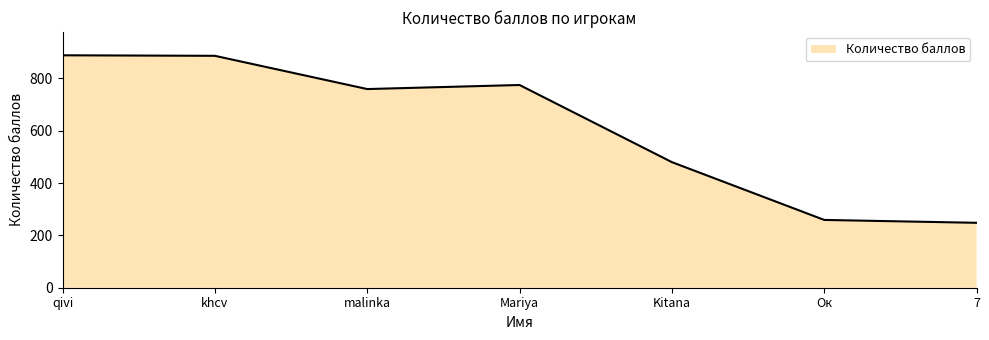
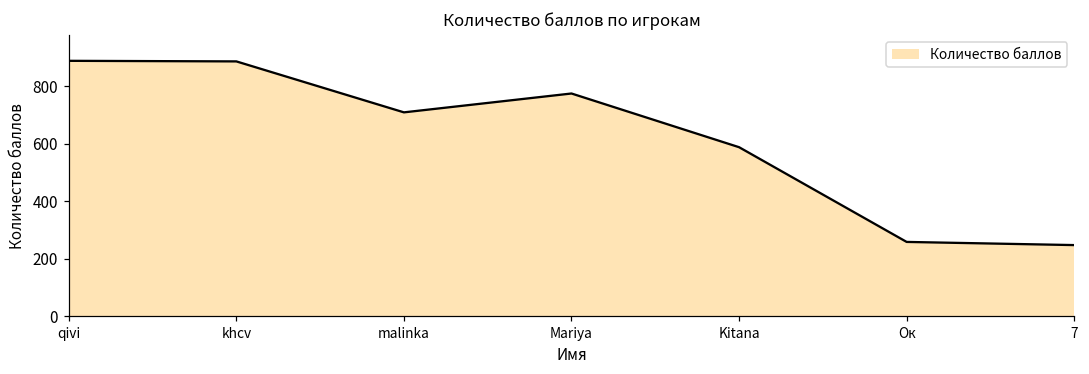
  {
    "qivi": 890,
    "khcv": 890,
-   "malinka": 760,
+   "malinka": 710,
    "Mariya": 770,
-   "Kitana": 480,
+   "Kitana": 590,
    "Ок": 260,
    "7": 250
  }
